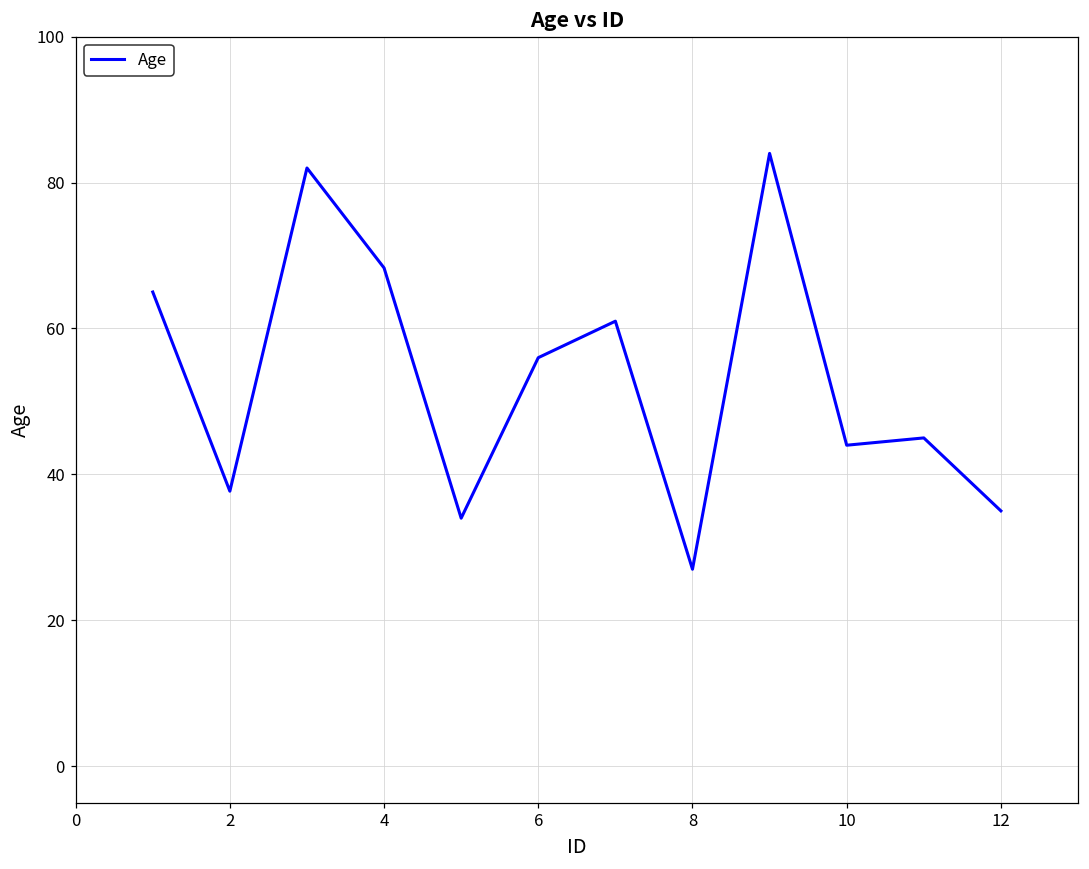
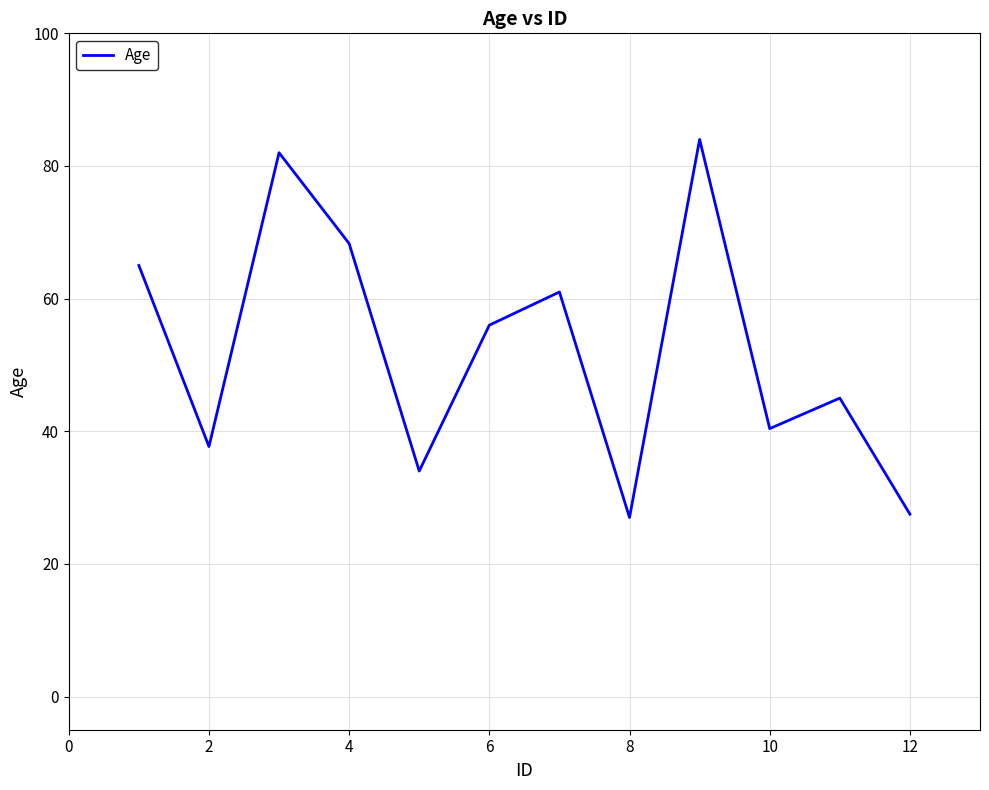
  {
    "2": 38,
    "4": 68,
    "6": 56,
    "8": 27,
-   "10": 44,
-   "12": 35
+   "10": 40,
+   "12": 28
  }
